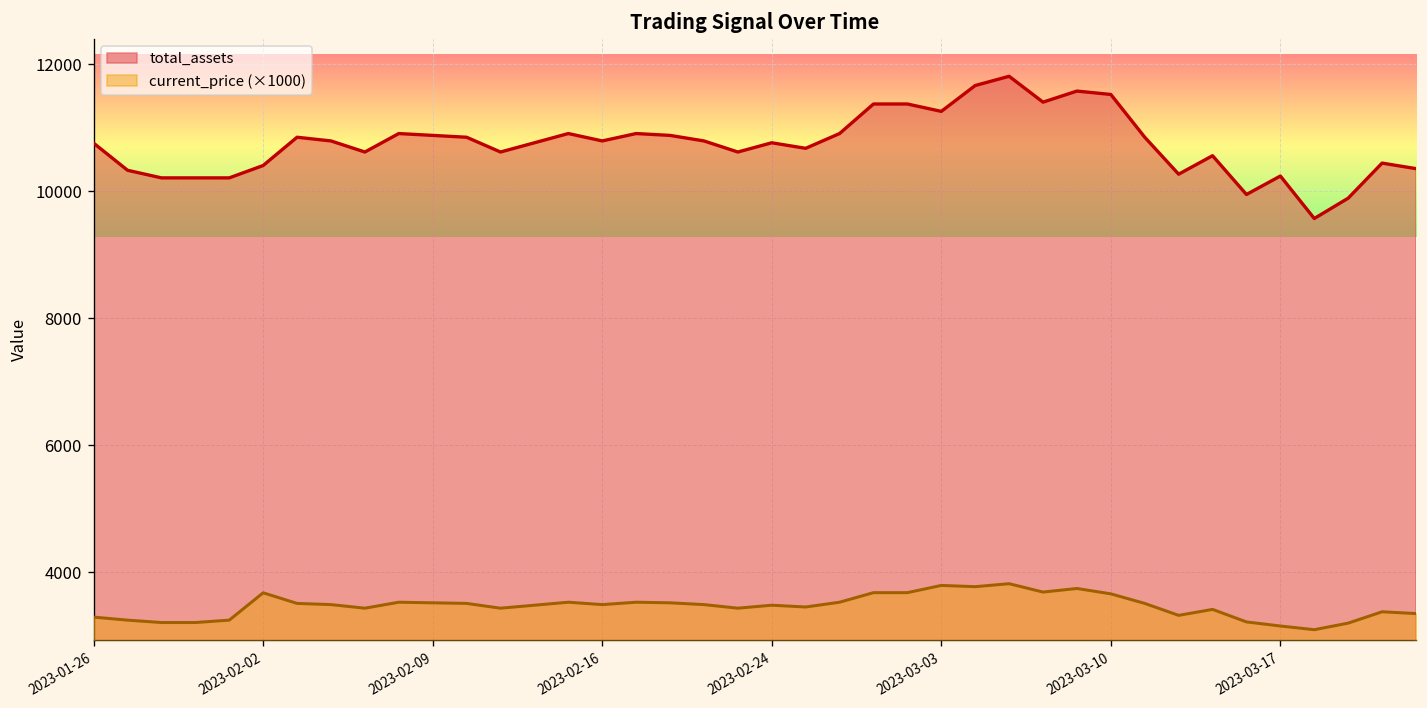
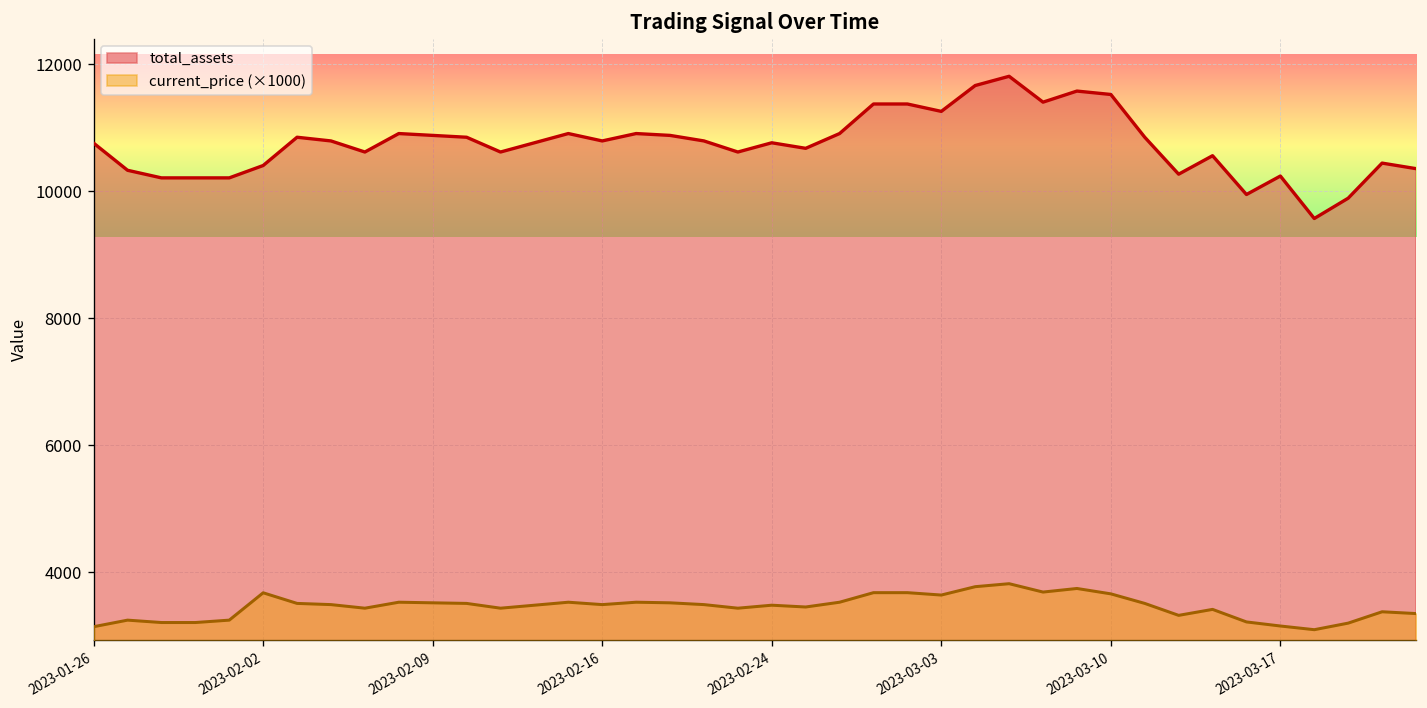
  {
    "total_assets": {
      "2023-01-26": 10800,
      "2023-02-02": 10400,
      "2023-02-09": 10900,
      "2023-02-16": 10800,
      "2023-02-24": 10800,
      "2023-03-03": 11300,
      "2023-03-10": 11500,
      "2023-03-17": 10200
    },
    "current_price (×1000)": {
-     "2023-01-26": 3300,
+     "2023-01-26": 3100,
      "2023-02-02": 3700,
      "2023-02-09": 3500,
      "2023-02-16": 3500,
      "2023-02-24": 3500,
-     "2023-03-03": 3800,
+     "2023-03-03": 3600,
      "2023-03-10": 3700,
      "2023-03-17": 3200
    }
  }
